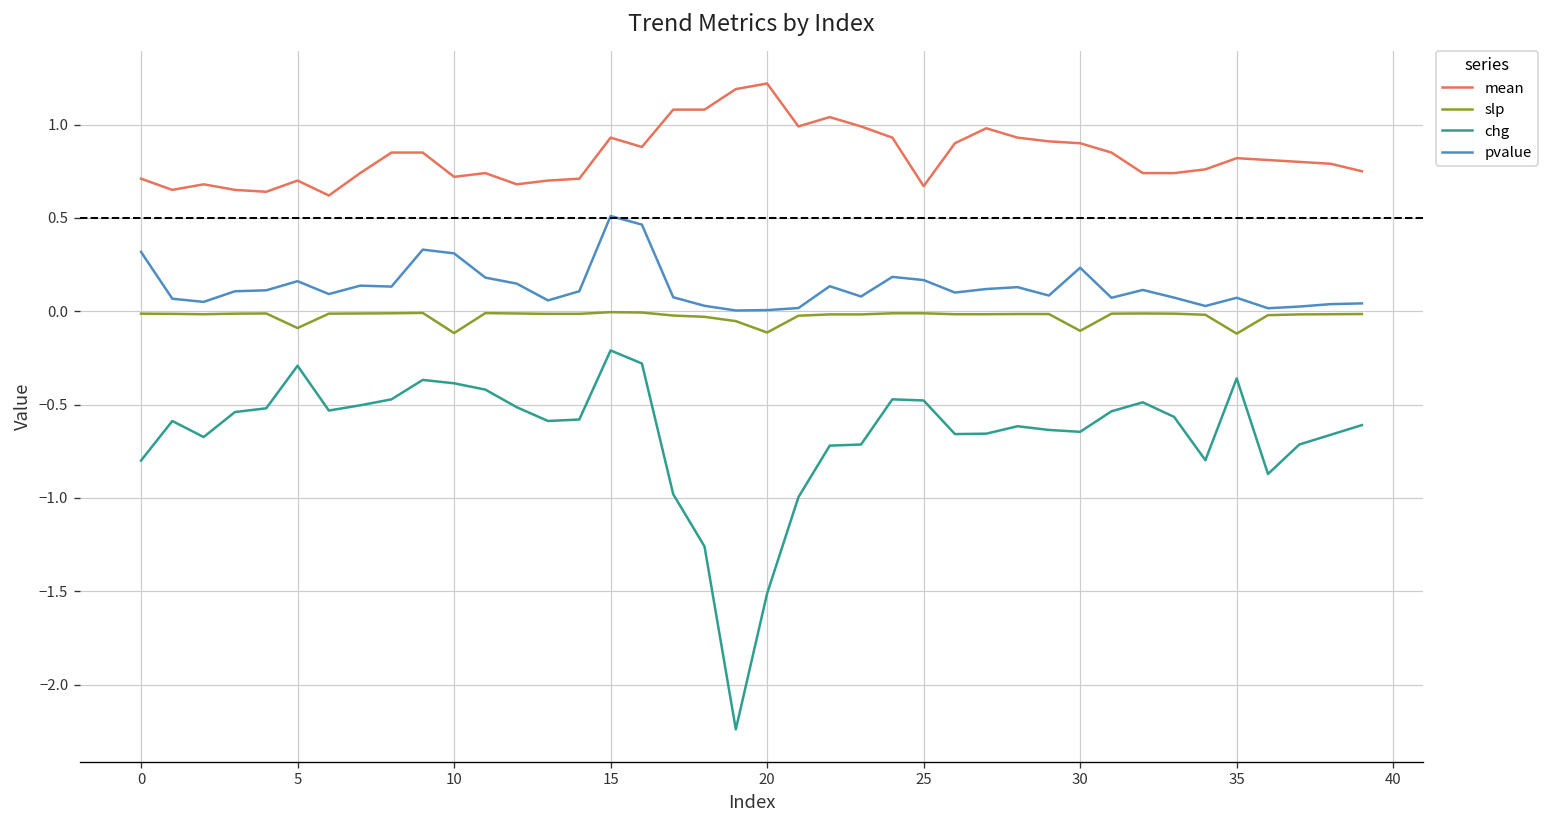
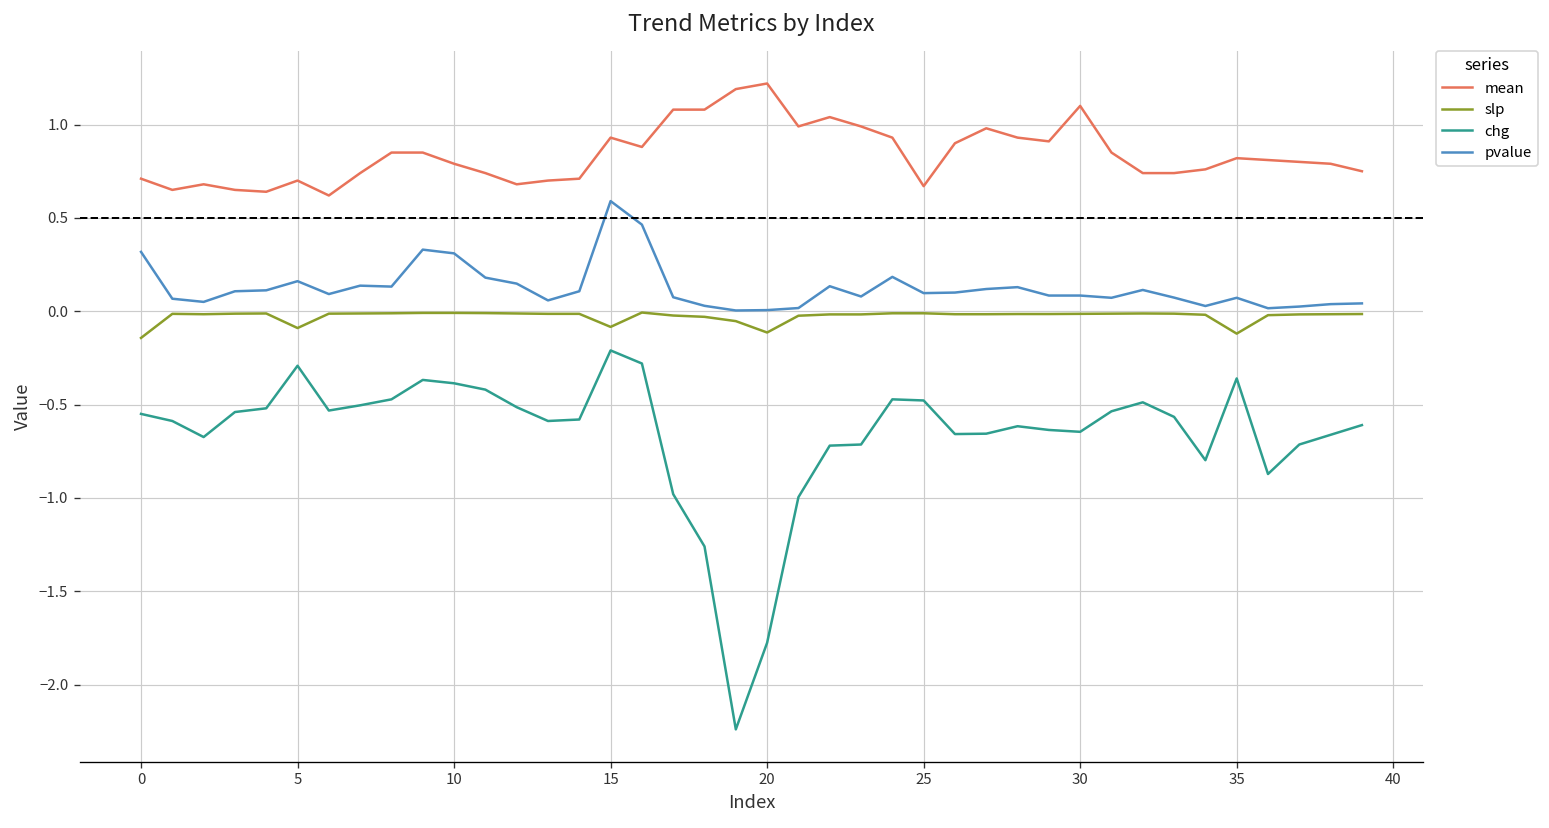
  {
    "mean": {
      "0": 0.71,
      "5": 0.70,
-     "10": 0.72,
+     "10": 0.79,
      "15": 0.93,
      "20": 1.22,
      "25": 0.67,
-     "30": 0.9,
+     "30": 1.1,
      "35": 0.82
    },
    "slp": {
-     "0": -0.01,
+     "0": -0.14,
      "5": -0.09,
-     "10": -0.12,
-     "15": -0.01,
+     "10": -0.01,
+     "15": -0.08,
      "20": -0.11,
      "25": -0.01,
-     "30": -0.11,
+     "30": -0.01,
      "35": -0.12
    },
    "chg": {
-     "0": -0.80,
+     "0": -0.55,
      "5": -0.29,
      "10": -0.39,
      "15": -0.21,
-     "20": -1.51,
+     "20": -1.78,
      "25": -0.48,
      "30": -0.65,
      "35": -0.36
    },
    "pvalue": {
      "0": 0.32,
      "5": 0.16,
      "10": 0.31,
-     "15": 0.51,
+     "15": 0.59,
      "20": 0.01,
-     "25": 0.17,
-     "30": 0.23,
+     "25": 0.10,
+     "30": 0.08,
      "35": 0.07
    }
  }
